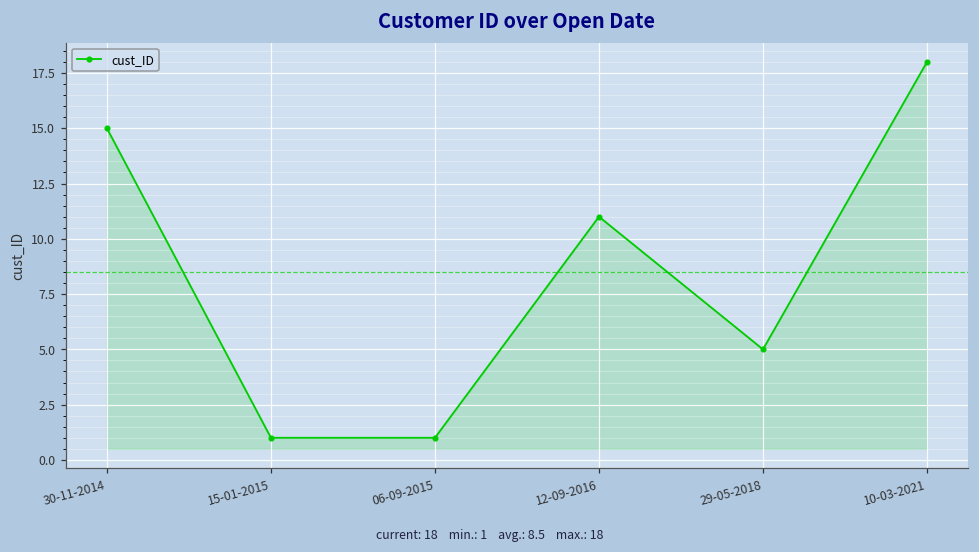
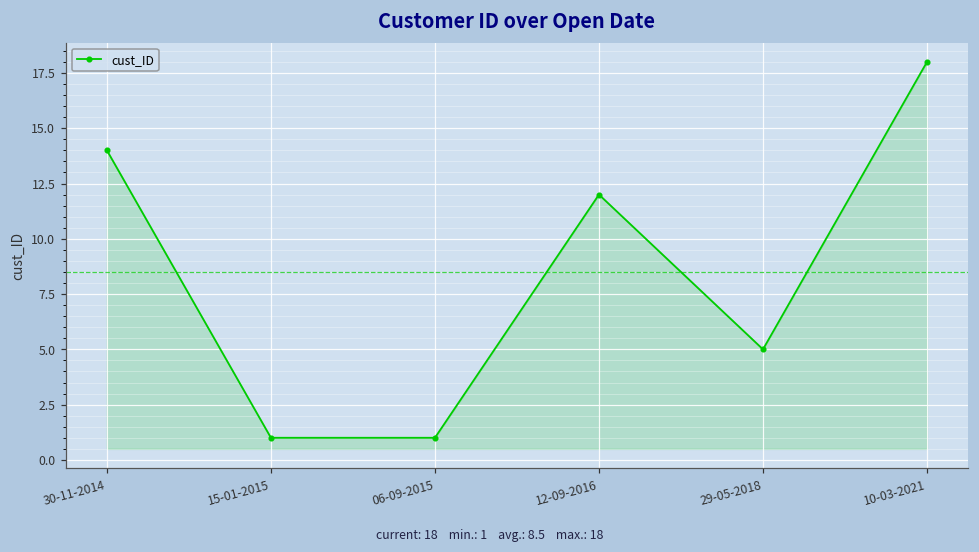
  {
-   "30-11-2014": 15,
+   "30-11-2014": 14,
    "15-01-2015": 1,
    "06-09-2015": 1,
-   "12-09-2016": 11,
+   "12-09-2016": 12,
    "29-05-2018": 5,
    "10-03-2021": 18
  }
